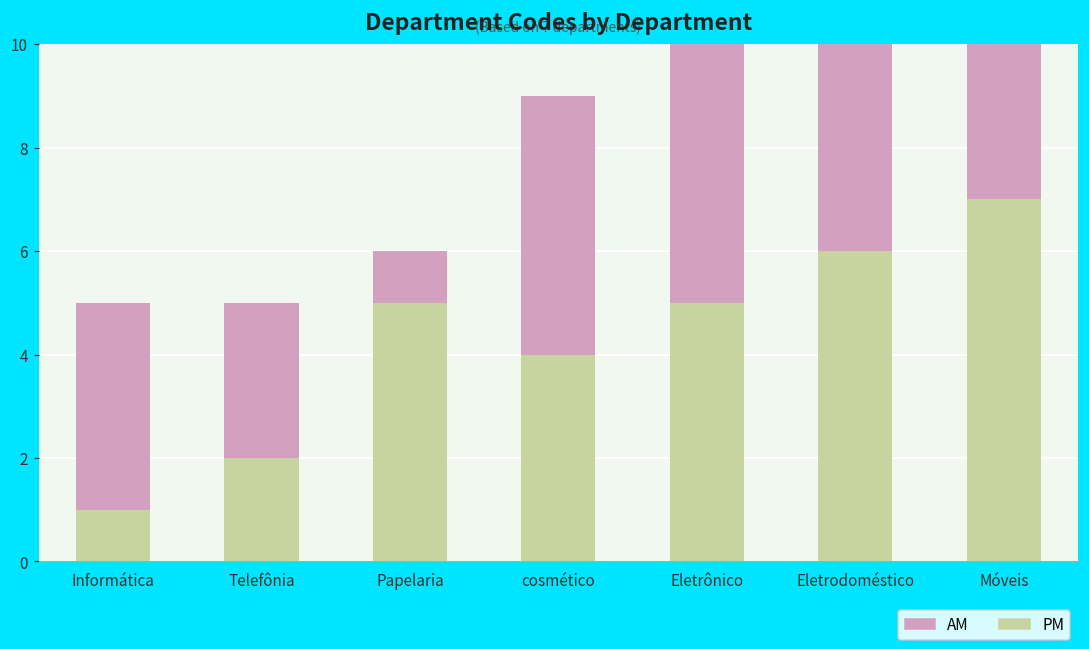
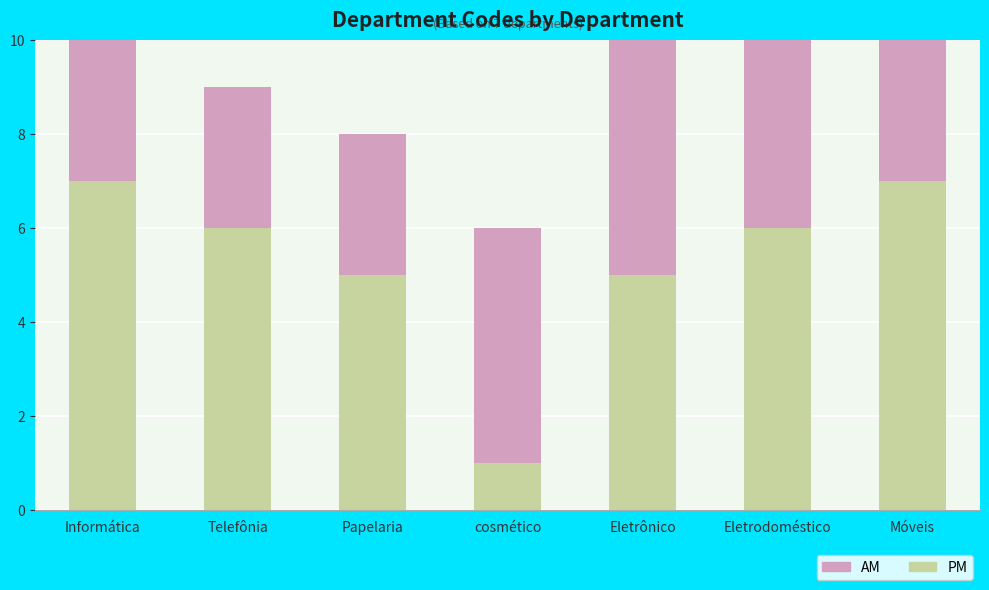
  {
    "PM": {
-     "Informática": 1,
-     "Telefônia": 2,
+     "Informática": 7,
+     "Telefônia": 6,
      "Papelaria": 5,
-     "cosmético": 4,
+     "cosmético": 1,
      "Eletrônico": 5,
      "Eletrodoméstico": 6,
      "Móveis": 7
    },
    "AM": {
      "Telefônia": 3,
-     "Papelaria": 1,
+     "Papelaria": 3,
      "cosmético": 5,
      "Eletrônico": 5
    }
  }
